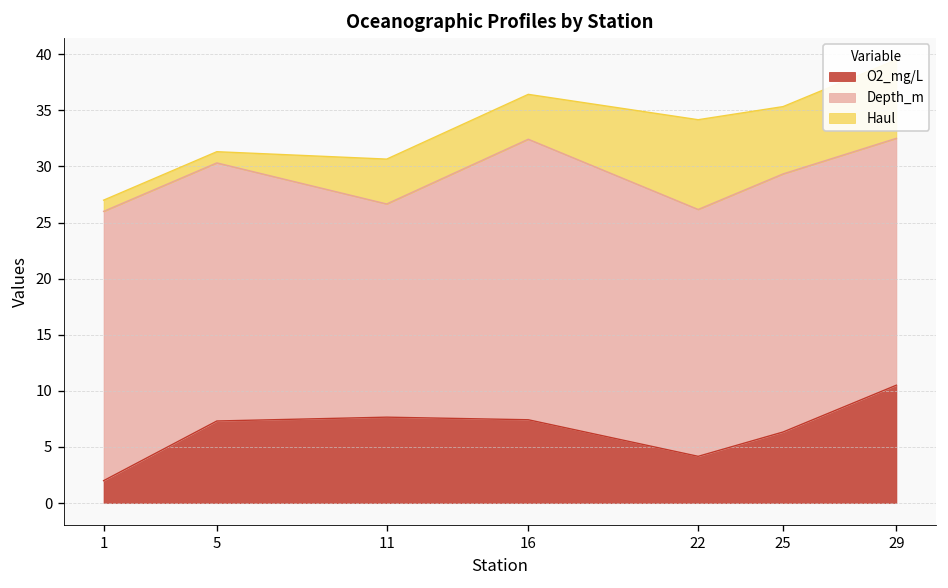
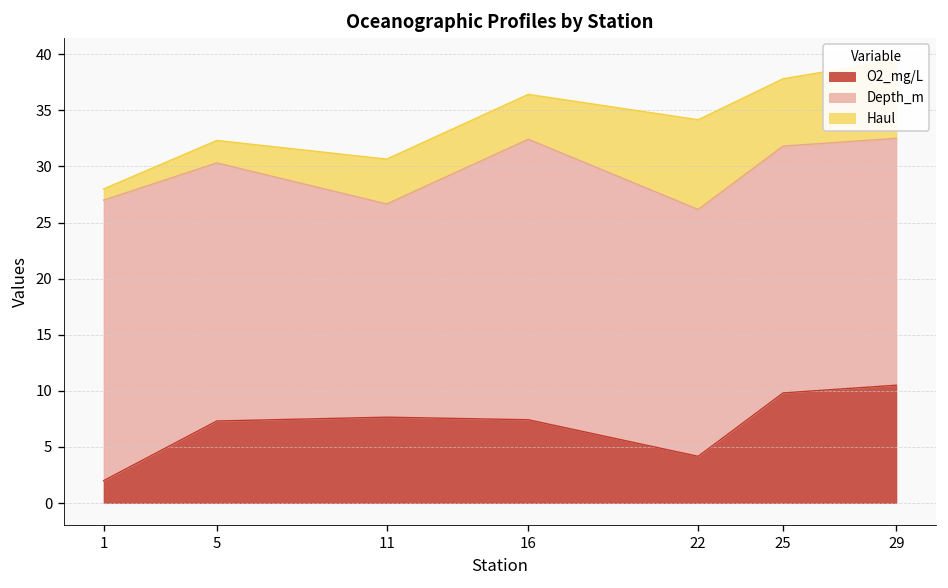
  {
    "O2_mg/L": {
      "1": 2,
      "5": 7,
      "11": 8,
      "16": 7,
      "22": 4,
-     "25": 6,
+     "25": 10,
      "29": 11
    },
    "Depth_m": {
-     "1": 24,
+     "1": 25,
      "5": 23,
      "11": 19,
      "16": 25,
      "22": 22,
-     "25": 23,
+     "25": 22,
      "29": 22
    },
    "Haul": {
      "1": 1,
-     "5": 1,
+     "5": 2,
      "11": 4,
      "16": 4,
      "22": 8,
      "25": 6
    }
  }
